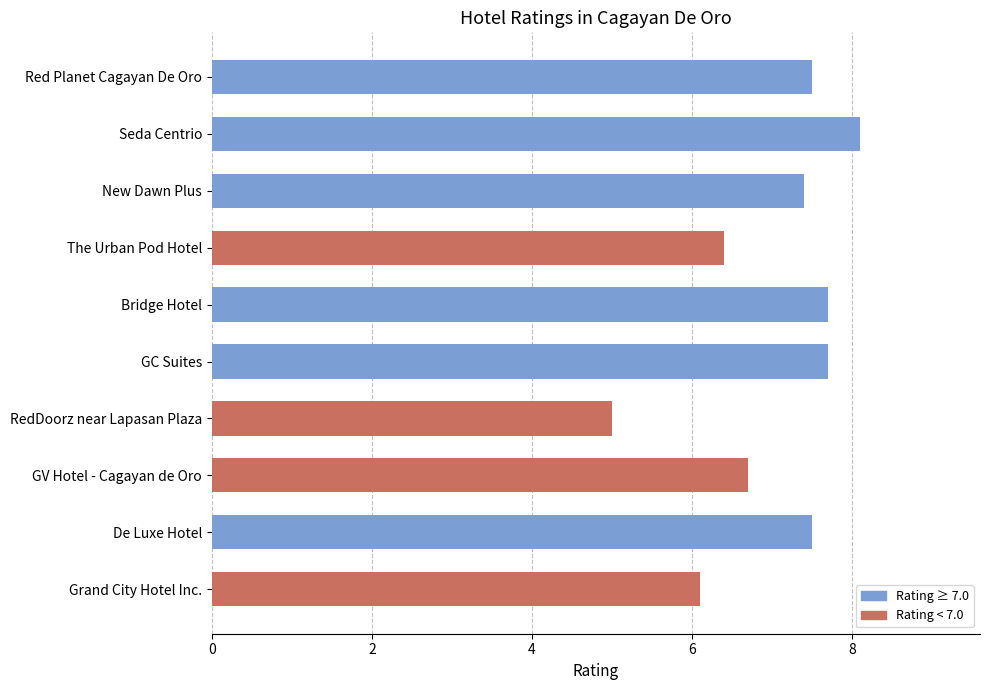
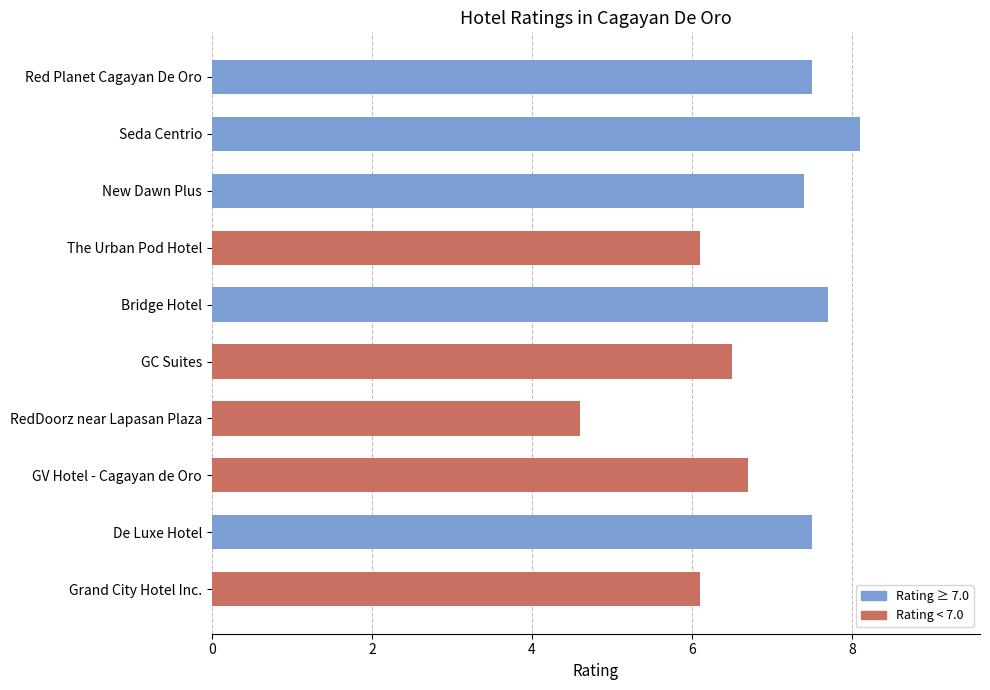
  {
    "Red Planet Cagayan De Oro": 7.5,
    "Seda Centrio": 8.1,
    "New Dawn Plus": 7.4,
-   "The Urban Pod Hotel": 6.4,
+   "The Urban Pod Hotel": 6.1,
    "Bridge Hotel": 7.7,
-   "GC Suites": 7.7,
-   "RedDoorz near Lapasan Plaza": 5.0,
+   "GC Suites": 6.5,
+   "RedDoorz near Lapasan Plaza": 4.6,
    "GV Hotel - Cagayan de Oro": 6.7,
    "De Luxe Hotel": 7.5,
    "Grand City Hotel Inc.": 6.1
  }
